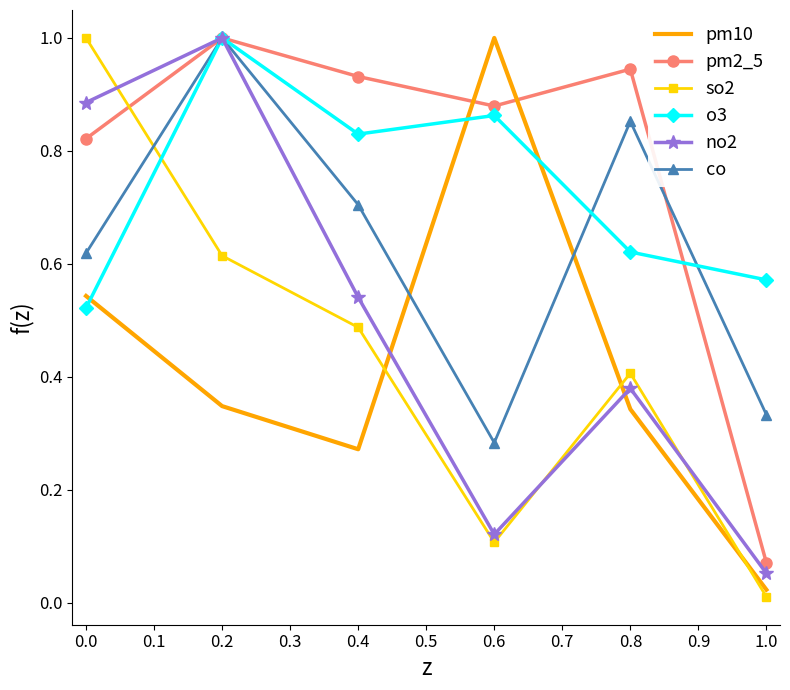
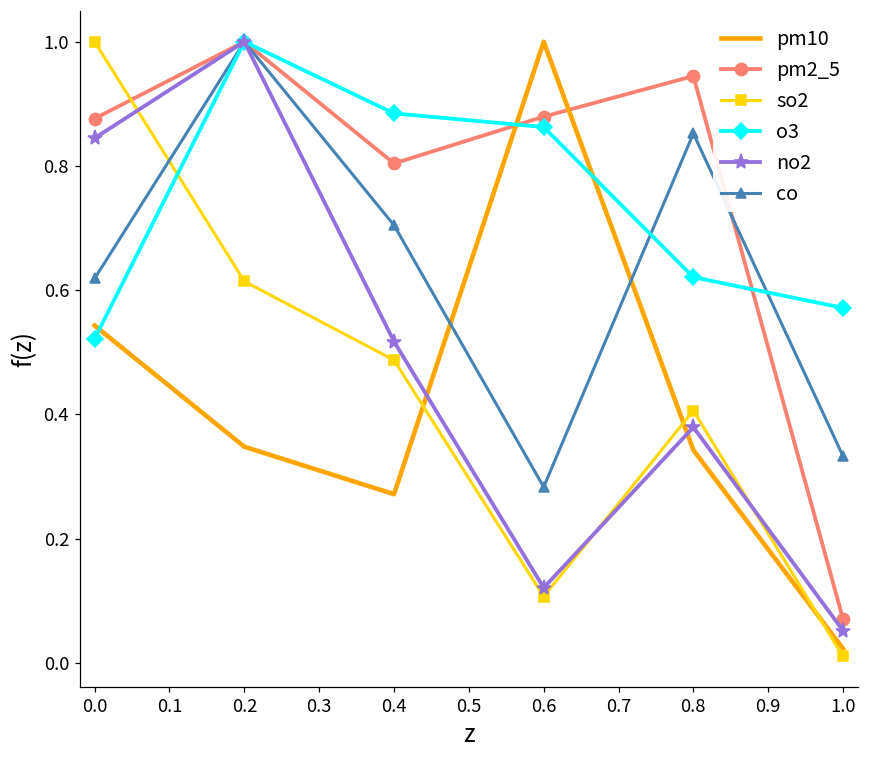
  {
    "pm2_5": {
-     "0.0": 0.82,
-     "0.4": 0.93,
+     "0.0": 0.88,
+     "0.4": 0.80,
      "0.6": 0.88,
      "0.8": 0.94,
      "1.0": 0.07
    },
    "o3": {
      "0.0": 0.52,
-     "0.4": 0.83,
+     "0.4": 0.88,
      "0.6": 0.86,
      "0.8": 0.62,
      "1.0": 0.57
    },
    "no2": {
-     "0.0": 0.89,
-     "0.4": 0.54,
+     "0.0": 0.84,
+     "0.4": 0.52,
      "0.6": 0.12,
      "0.8": 0.38,
      "1.0": 0.05
    },
    "co": {
      "0.0": 0.62,
      "0.4": 0.70,
      "0.6": 0.28,
      "0.8": 0.85,
      "1.0": 0.33
    }
  }
